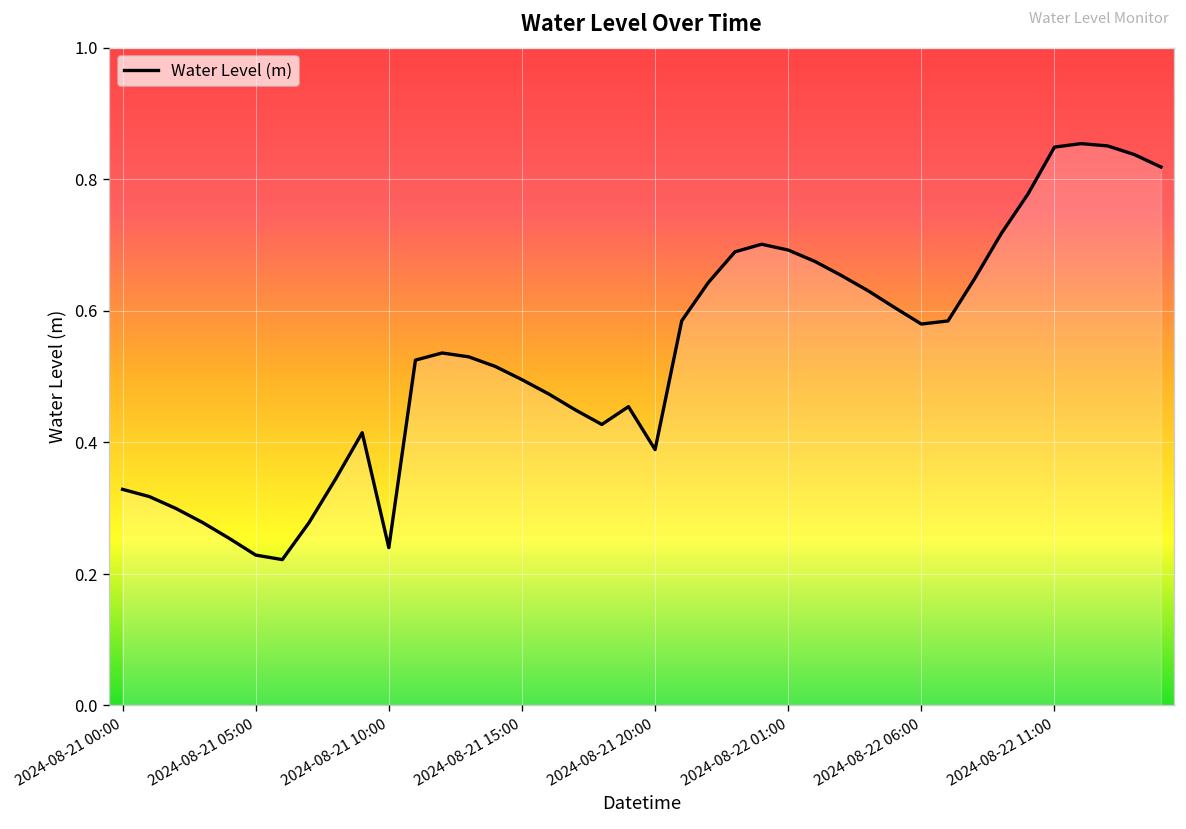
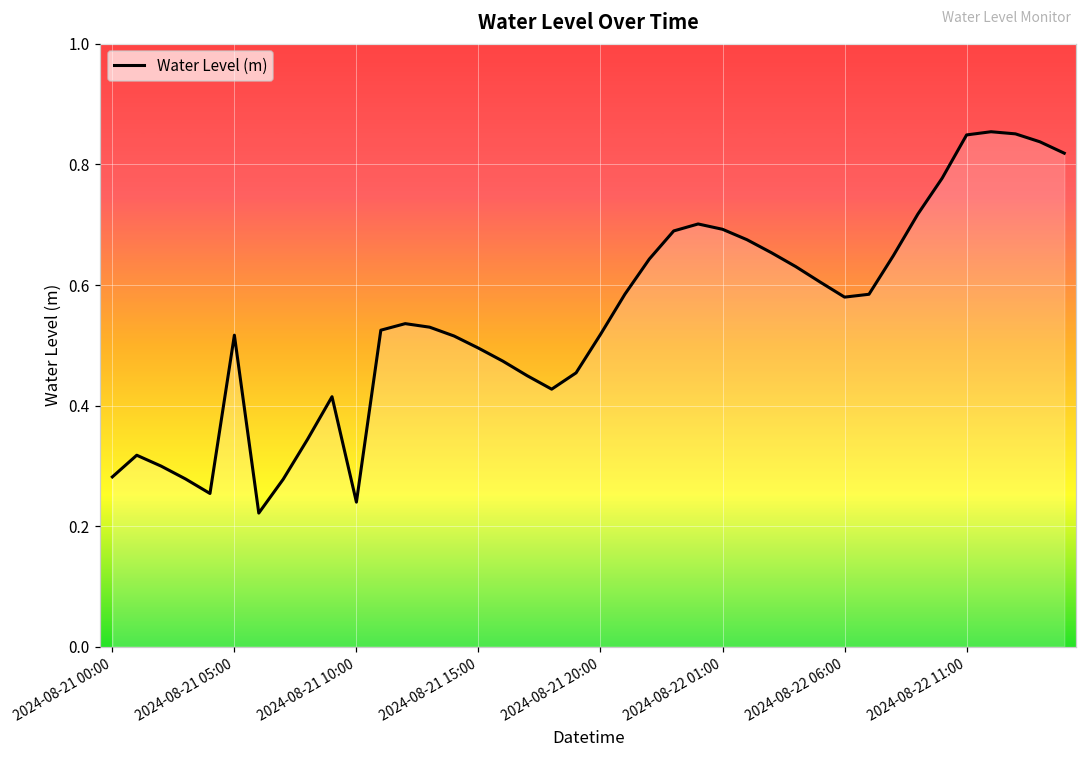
  {
-   "2024-08-21 00:00": 0.33,
-   "2024-08-21 05:00": 0.23,
+   "2024-08-21 00:00": 0.28,
+   "2024-08-21 05:00": 0.52,
    "2024-08-21 10:00": 0.24,
    "2024-08-21 15:00": 0.50,
-   "2024-08-21 20:00": 0.39,
+   "2024-08-21 20:00": 0.52,
    "2024-08-22 01:00": 0.69,
    "2024-08-22 06:00": 0.58,
    "2024-08-22 11:00": 0.85
  }
